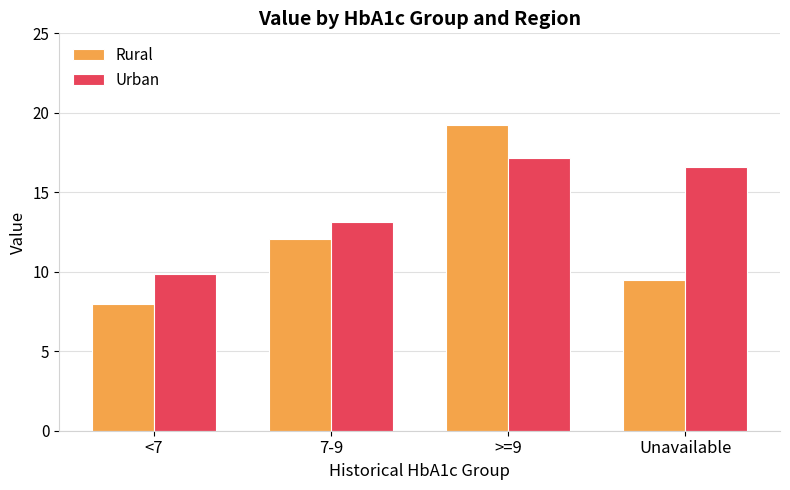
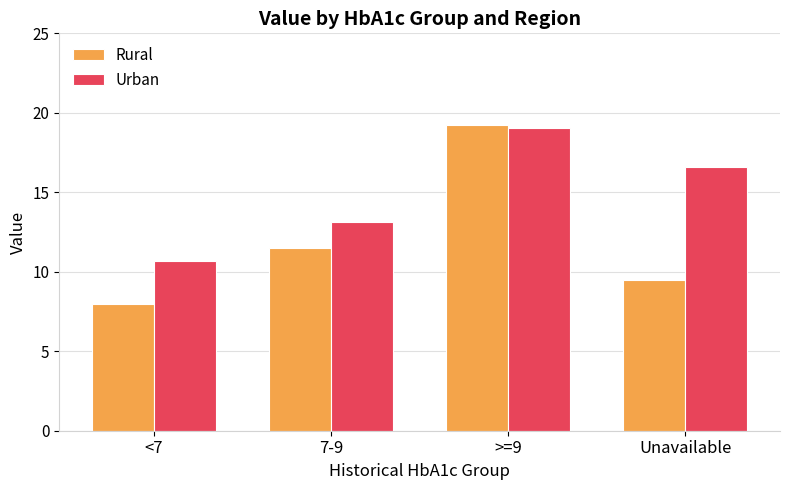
  {
    "Rural": {
      "<7": 7.9,
-     "7-9": 12.1,
+     "7-9": 11.5,
      ">=9": 19.2,
      "Unavailable": 9.5
    },
    "Urban": {
-     "<7": 9.8,
+     "<7": 10.7,
      "7-9": 13.2,
-     ">=9": 17.1,
+     ">=9": 19.1,
      "Unavailable": 16.6
    }
  }
